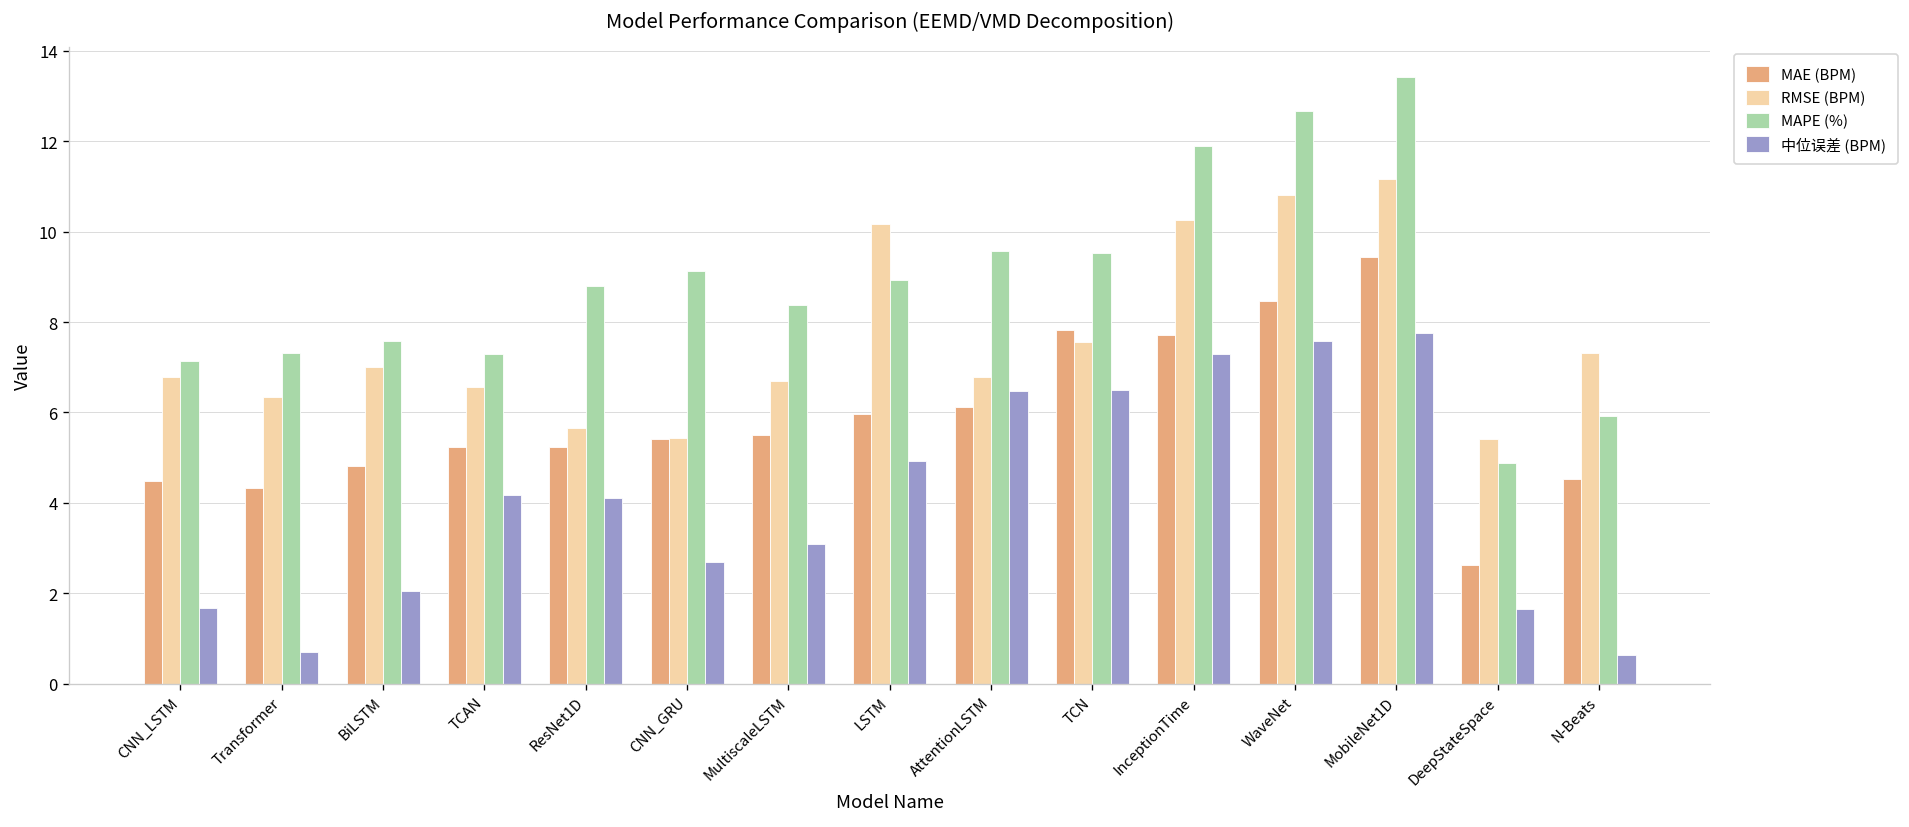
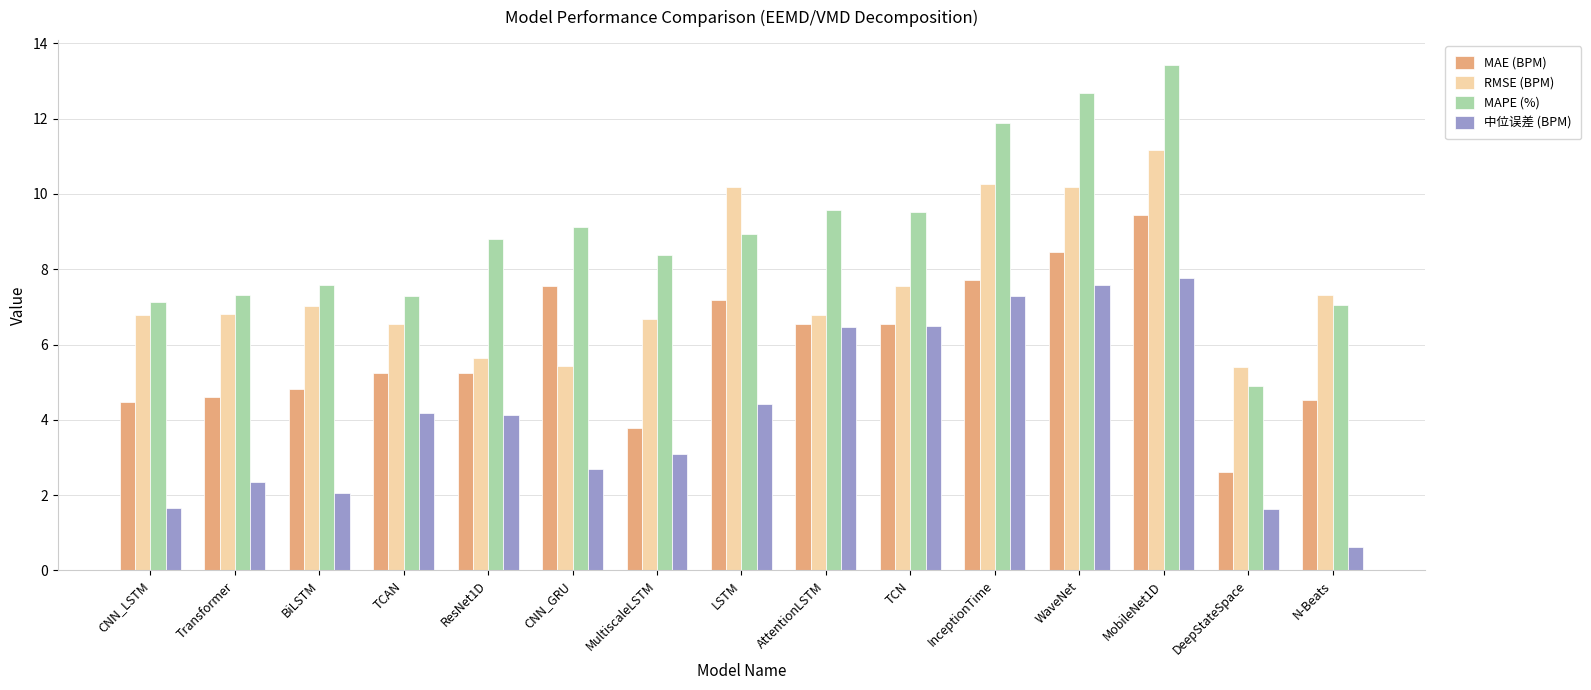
  {
    "MAE (BPM)": {
      "CNN_LSTM": 4.5,
-     "Transformer": 4.3,
+     "Transformer": 4.6,
      "BiLSTM": 4.8,
      "TCAN": 5.2,
      "ResNet1D": 5.2,
-     "CNN_GRU": 5.4,
-     "MultiscaleLSTM": 5.5,
-     "LSTM": 6.0,
-     "AttentionLSTM": 6.1,
-     "TCN": 7.8,
+     "CNN_GRU": 7.6,
+     "MultiscaleLSTM": 3.8,
+     "LSTM": 7.2,
+     "AttentionLSTM": 6.5,
+     "TCN": 6.6,
      "InceptionTime": 7.7,
      "WaveNet": 8.5,
      "MobileNet1D": 9.4,
      "DeepStateSpace": 2.6,
      "N-Beats": 4.5
    },
    "RMSE (BPM)": {
      "CNN_LSTM": 6.8,
-     "Transformer": 6.3,
+     "Transformer": 6.8,
      "BiLSTM": 7.0,
      "TCAN": 6.6,
      "ResNet1D": 5.7,
      "CNN_GRU": 5.4,
      "MultiscaleLSTM": 6.7,
      "LSTM": 10.2,
      "AttentionLSTM": 6.8,
      "TCN": 7.6,
      "InceptionTime": 10.3,
-     "WaveNet": 10.8,
+     "WaveNet": 10.2,
      "MobileNet1D": 11.2,
      "DeepStateSpace": 5.4,
      "N-Beats": 7.3
    },
    "MAPE (%)": {
      "CNN_LSTM": 7.1,
      "Transformer": 7.3,
      "BiLSTM": 7.6,
      "TCAN": 7.3,
      "ResNet1D": 8.8,
      "CNN_GRU": 9.1,
      "MultiscaleLSTM": 8.4,
      "LSTM": 8.9,
      "AttentionLSTM": 9.6,
      "TCN": 9.5,
      "InceptionTime": 11.9,
      "WaveNet": 12.7,
      "MobileNet1D": 13.4,
      "DeepStateSpace": 4.9,
-     "N-Beats": 5.9
+     "N-Beats": 7.0
    },
    "中位误差 (BPM)": {
      "CNN_LSTM": 1.7,
-     "Transformer": 0.7,
+     "Transformer": 2.3,
      "BiLSTM": 2.1,
      "TCAN": 4.2,
      "ResNet1D": 4.1,
      "CNN_GRU": 2.7,
      "MultiscaleLSTM": 3.1,
-     "LSTM": 4.9,
+     "LSTM": 4.4,
      "AttentionLSTM": 6.5,
      "TCN": 6.5,
      "InceptionTime": 7.3,
      "WaveNet": 7.6,
      "MobileNet1D": 7.8,
      "DeepStateSpace": 1.6,
      "N-Beats": 0.6
    }
  }
